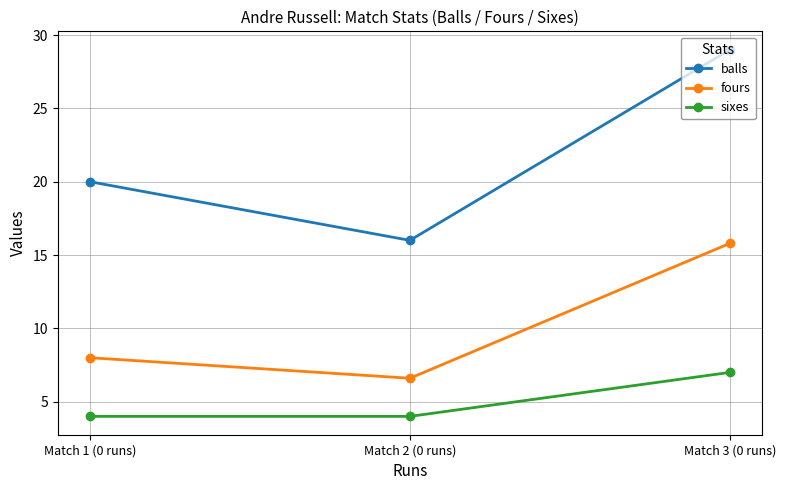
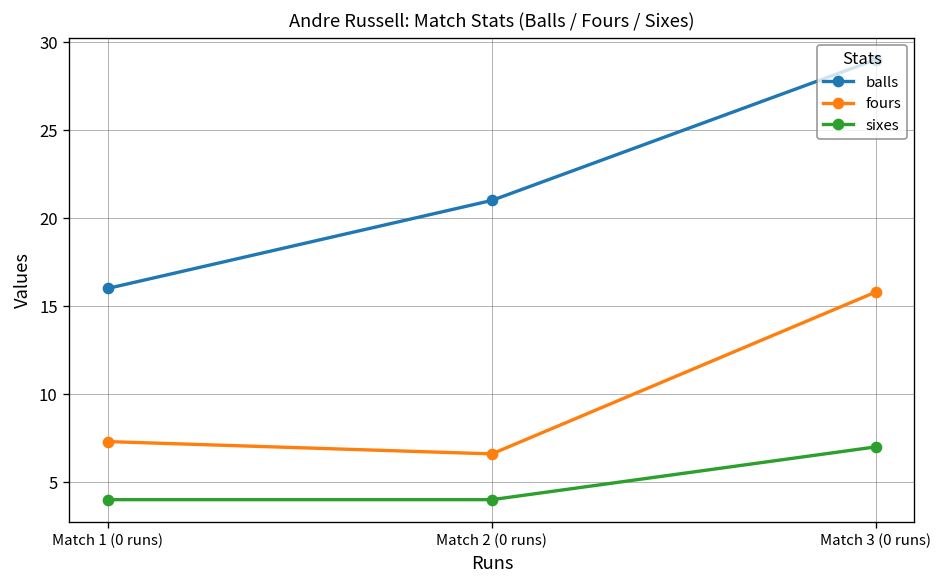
  {
    "balls": {
-     "Match 1 (0 runs)": 20,
-     "Match 2 (0 runs)": 16
+     "Match 1 (0 runs)": 16,
+     "Match 2 (0 runs)": 21
    },
    "fours": {
-     "Match 1 (0 runs)": 8.0,
+     "Match 1 (0 runs)": 7.3,
      "Match 2 (0 runs)": 6.6,
      "Match 3 (0 runs)": 15.8
    },
    "sixes": {
      "Match 1 (0 runs)": 4.0,
      "Match 2 (0 runs)": 4.0,
      "Match 3 (0 runs)": 7.0
    }
  }
